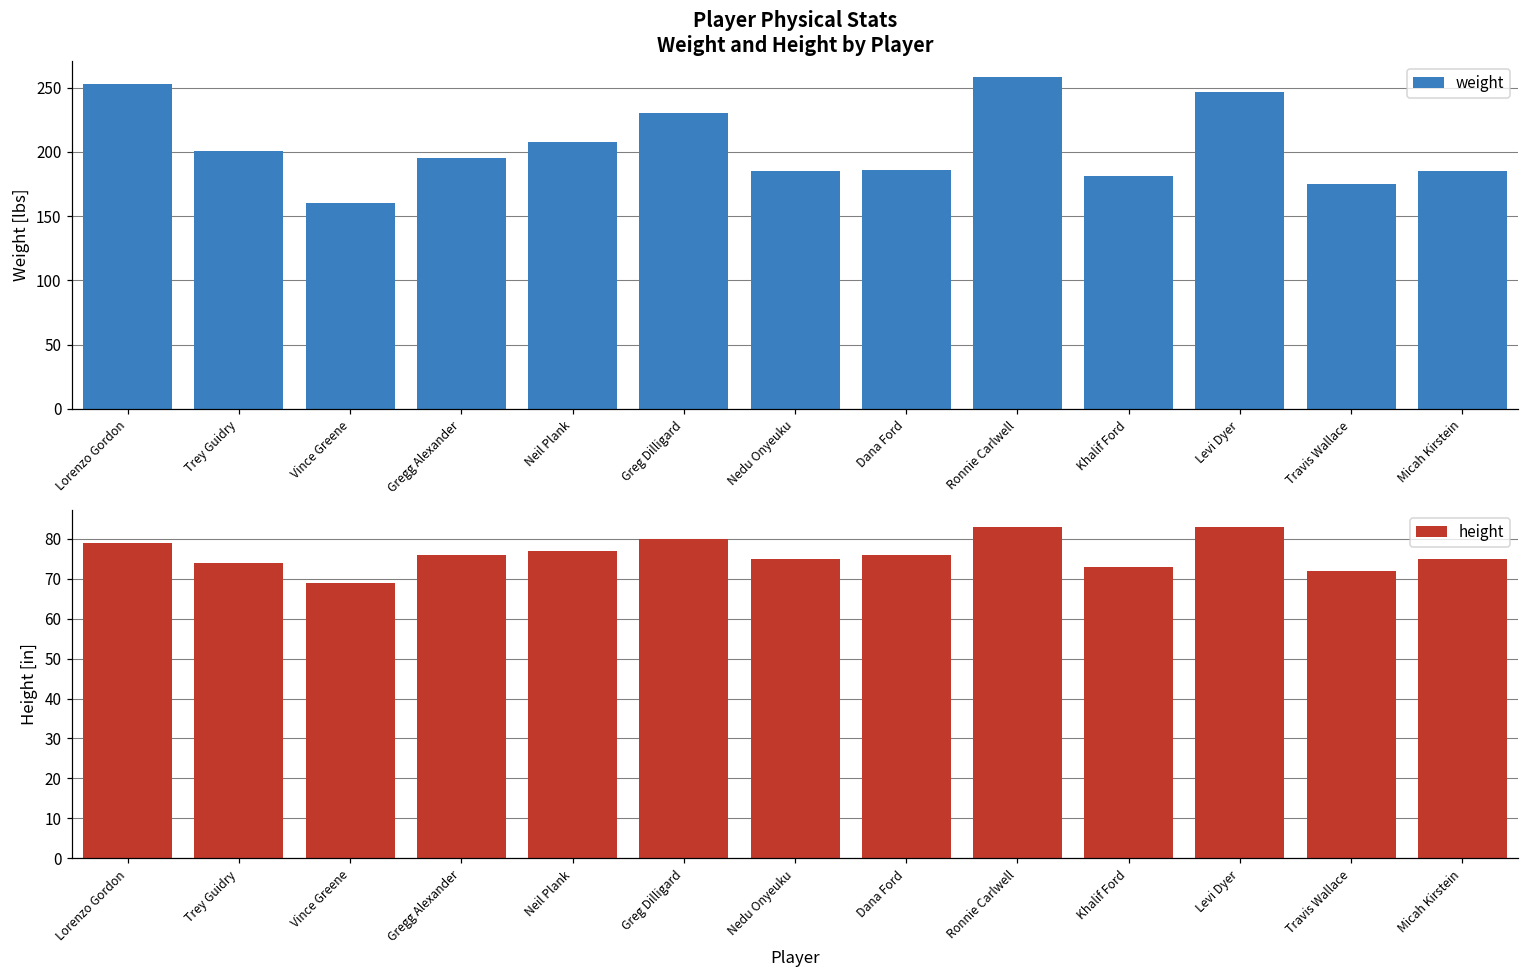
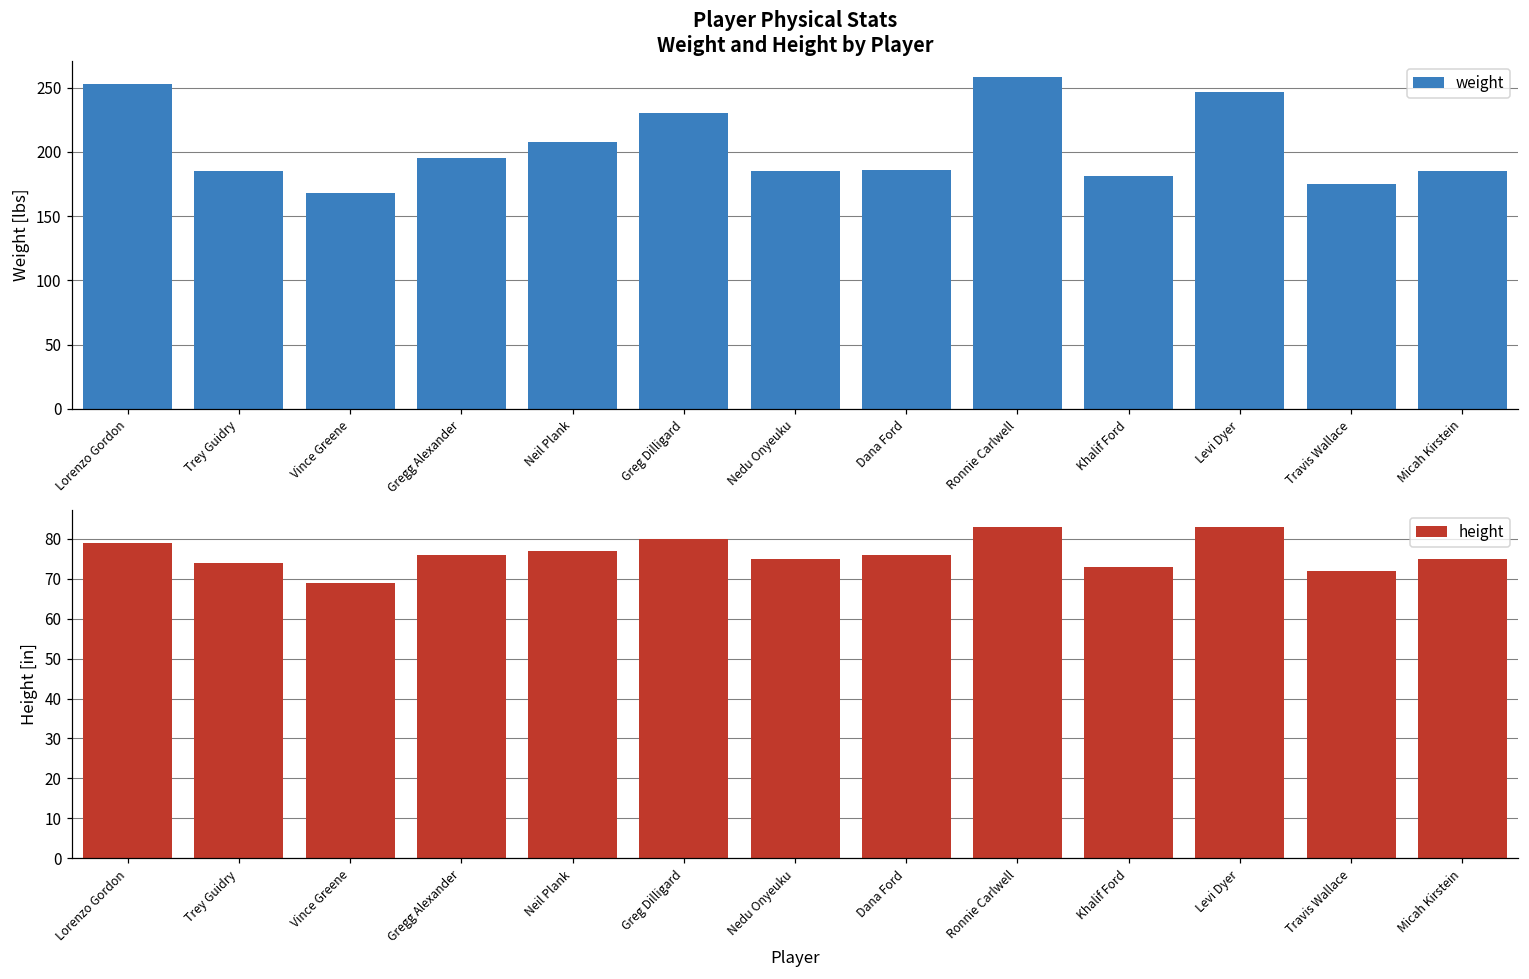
  {
    "Player Physical Stats Weight and Height by Player": {
      "Lorenzo Gordon": 253,
-     "Trey Guidry": 201,
-     "Vince Greene": 160,
+     "Trey Guidry": 185,
+     "Vince Greene": 168,
      "Gregg Alexander": 195,
      "Neil Plank": 208,
      "Greg Dilligard": 230,
      "Nedu Onyeuku": 185,
      "Dana Ford": 186,
      "Ronnie Carlwell": 258,
      "Khalif Ford": 181,
      "Levi Dyer": 247,
      "Travis Wallace": 175,
      "Micah Kirstein": 185
    }
  }
